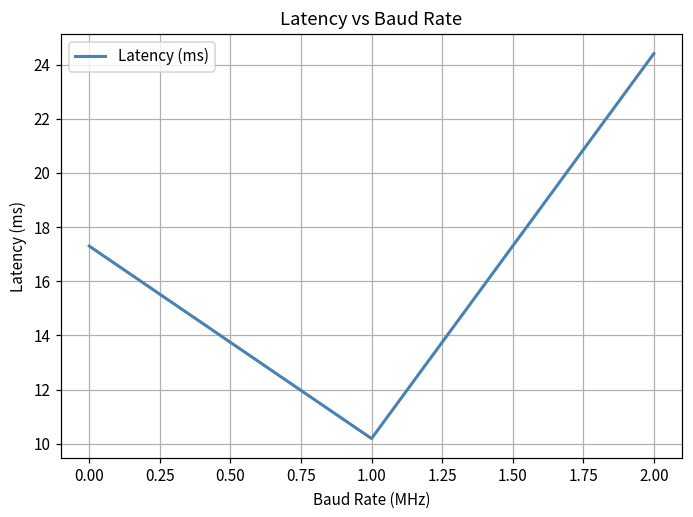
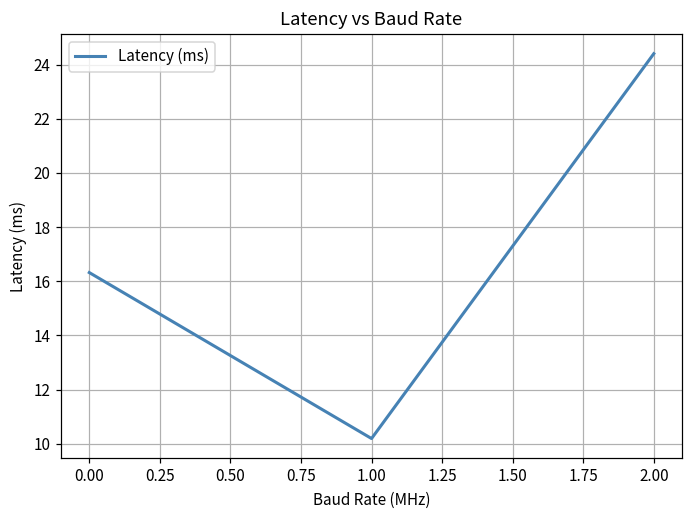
  {
-   "0.00": 17.3,
+   "0.00": 16.3,
    "1.00": 10.2,
    "2.00": 24.4
  }
